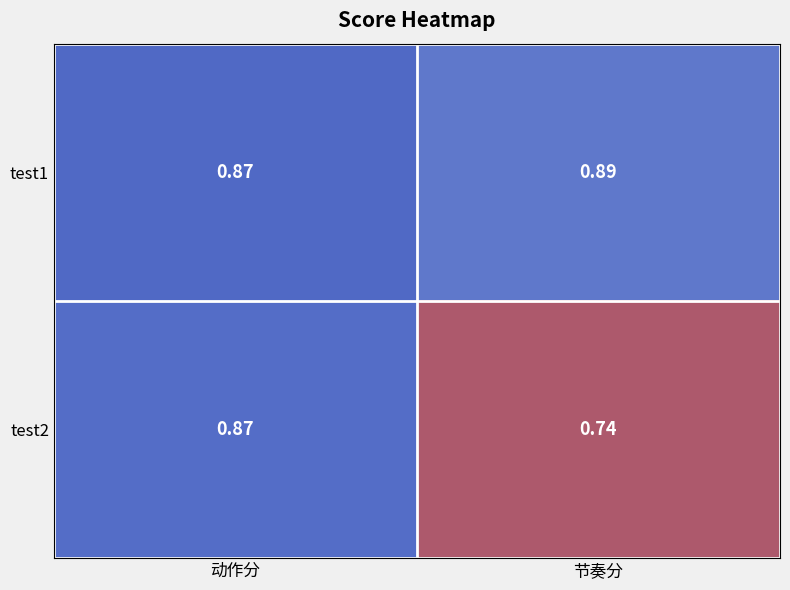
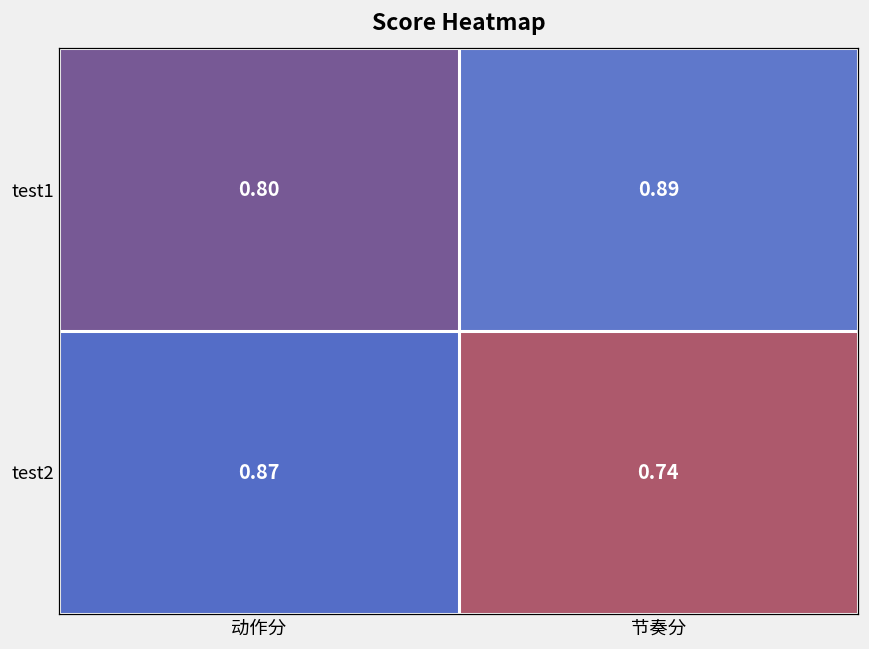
  {
    "test1": {
-     "动作分": 0.87,
+     "动作分": 0.80,
      "节奏分": 0.89
    },
    "test2": {
      "动作分": 0.87,
      "节奏分": 0.74
    }
  }
